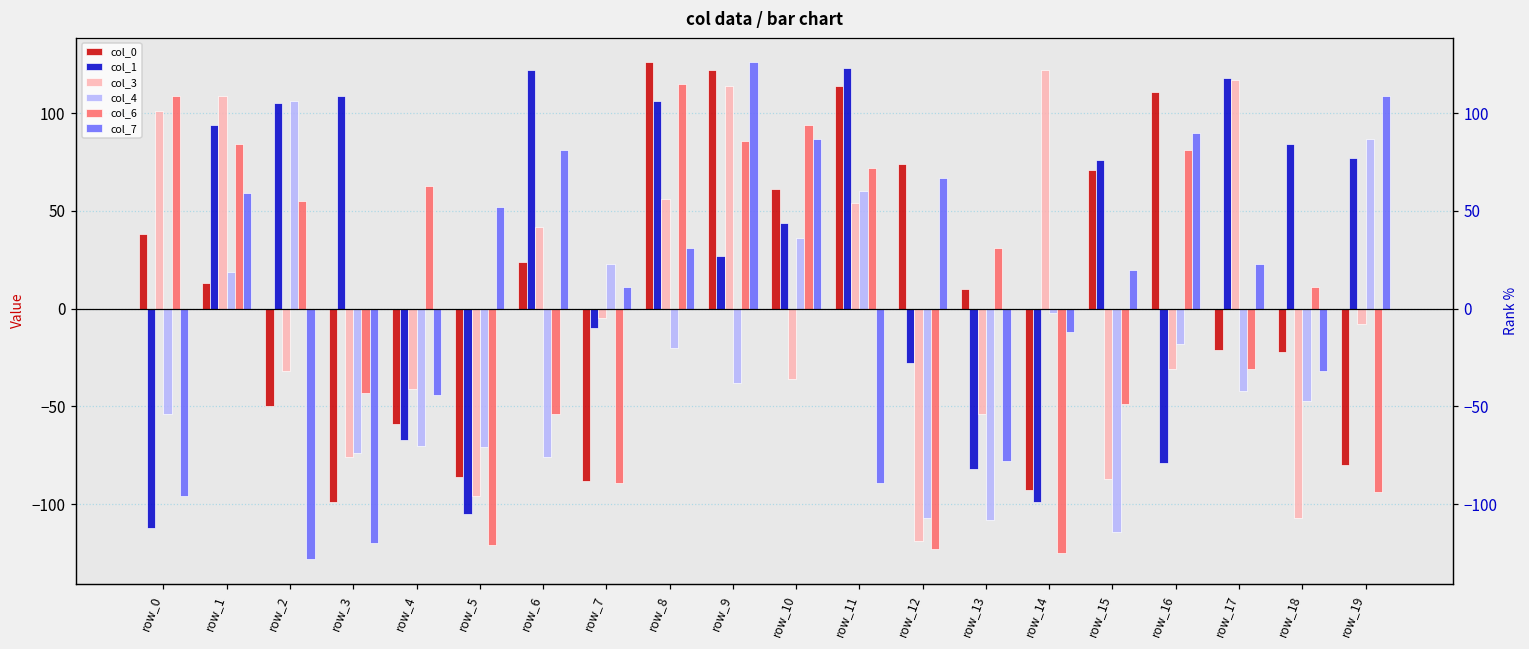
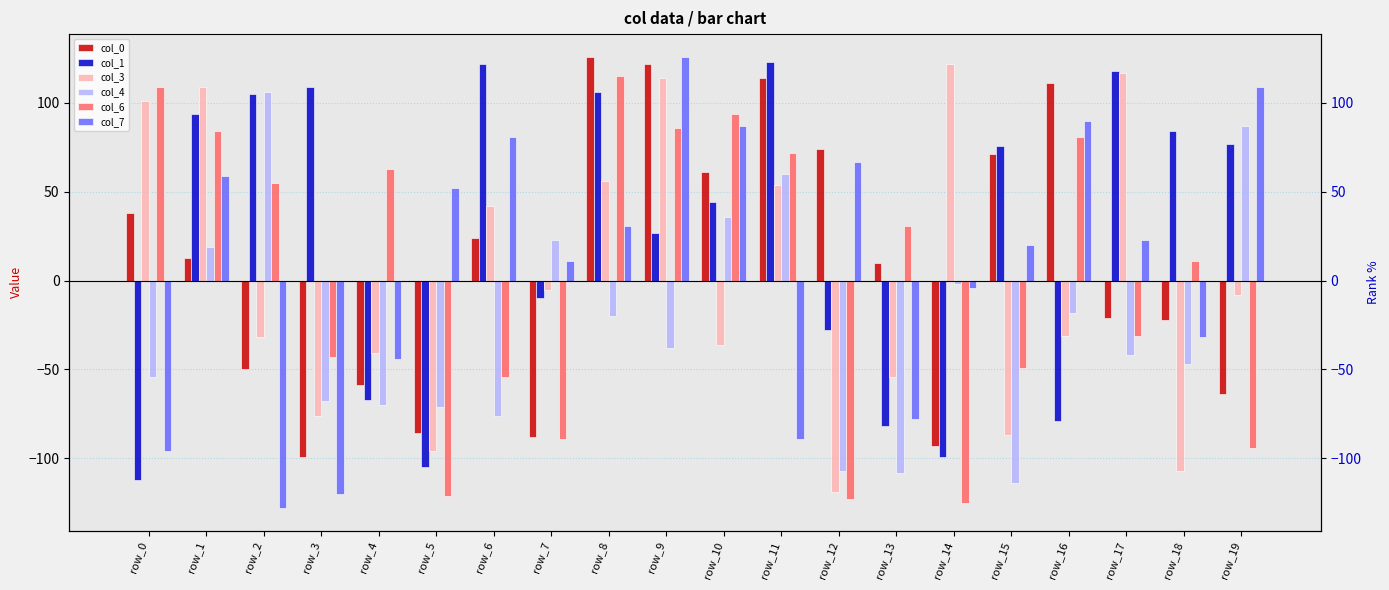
  {
    "col_0": {
      "row_0": 38,
      "row_1": 13,
      "row_2": -50,
      "row_3": -99,
      "row_4": -59,
      "row_5": -86,
      "row_6": 24,
      "row_7": -88,
      "row_8": 126,
      "row_9": 122,
      "row_10": 61,
      "row_11": 114,
      "row_12": 74,
      "row_13": 10,
      "row_14": -93,
      "row_15": 71,
      "row_16": 111,
      "row_17": -21,
      "row_18": -22,
-     "row_19": -80
+     "row_19": -64
    },
    "col_1": {
      "row_0": -112,
      "row_1": 94,
      "row_2": 105,
      "row_3": 109,
      "row_4": -67,
      "row_5": -105,
      "row_6": 122,
      "row_7": -10,
      "row_8": 106,
      "row_9": 27,
      "row_10": 44,
      "row_11": 123,
      "row_12": -28,
      "row_13": -82,
      "row_14": -99,
      "row_15": 76,
      "row_16": -79,
      "row_17": 118,
      "row_18": 84,
      "row_19": 77
    },
    "col_3": {
      "row_0": 101,
      "row_1": 109,
      "row_2": -32,
      "row_3": -76,
      "row_4": -41,
      "row_5": -96,
      "row_6": 42,
      "row_7": -5,
      "row_8": 56,
      "row_9": 114,
      "row_10": -36,
      "row_11": 54,
      "row_12": -119,
      "row_13": -54,
      "row_14": 122,
      "row_15": -87,
      "row_16": -31,
      "row_17": 117,
      "row_18": -107,
      "row_19": -8
    },
    "col_4": {
      "row_0": -54,
      "row_1": 19,
      "row_2": 106,
-     "row_3": -74,
+     "row_3": -68,
      "row_4": -70,
      "row_5": -71,
      "row_6": -76,
      "row_7": 23,
      "row_8": -20,
      "row_9": -38,
      "row_10": 36,
      "row_11": 60,
      "row_12": -107,
      "row_13": -108,
      "row_14": -2,
      "row_15": -114,
      "row_16": -18,
      "row_17": -42,
      "row_18": -47,
      "row_19": 87
    },
    "col_6": {
      "row_0": 109,
      "row_1": 84,
      "row_2": 55,
      "row_3": -43,
      "row_4": 63,
      "row_5": -121,
      "row_6": -54,
      "row_7": -89,
      "row_8": 115,
      "row_9": 86,
      "row_10": 94,
      "row_11": 72,
      "row_12": -123,
      "row_13": 31,
      "row_14": -125,
      "row_15": -49,
      "row_16": 81,
      "row_17": -31,
      "row_18": 11,
      "row_19": -94
    },
    "col_7": {
      "row_0": -96,
      "row_1": 59,
      "row_2": -128,
      "row_3": -120,
      "row_4": -44,
      "row_5": 52,
      "row_6": 81,
      "row_7": 11,
      "row_8": 31,
      "row_9": 126,
      "row_10": 87,
      "row_11": -89,
      "row_12": 67,
      "row_13": -78,
-     "row_14": -12,
+     "row_14": -4,
      "row_15": 20,
      "row_16": 90,
      "row_17": 23,
      "row_18": -32,
      "row_19": 109
    }
  }
